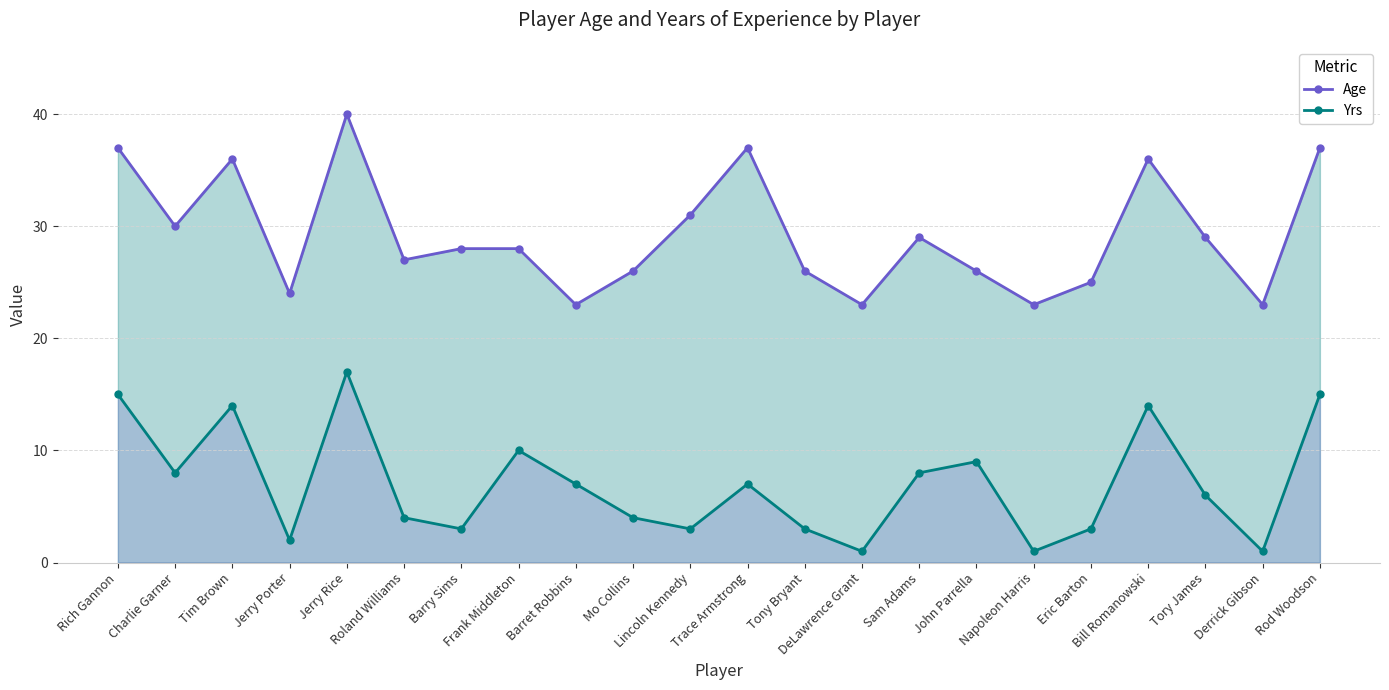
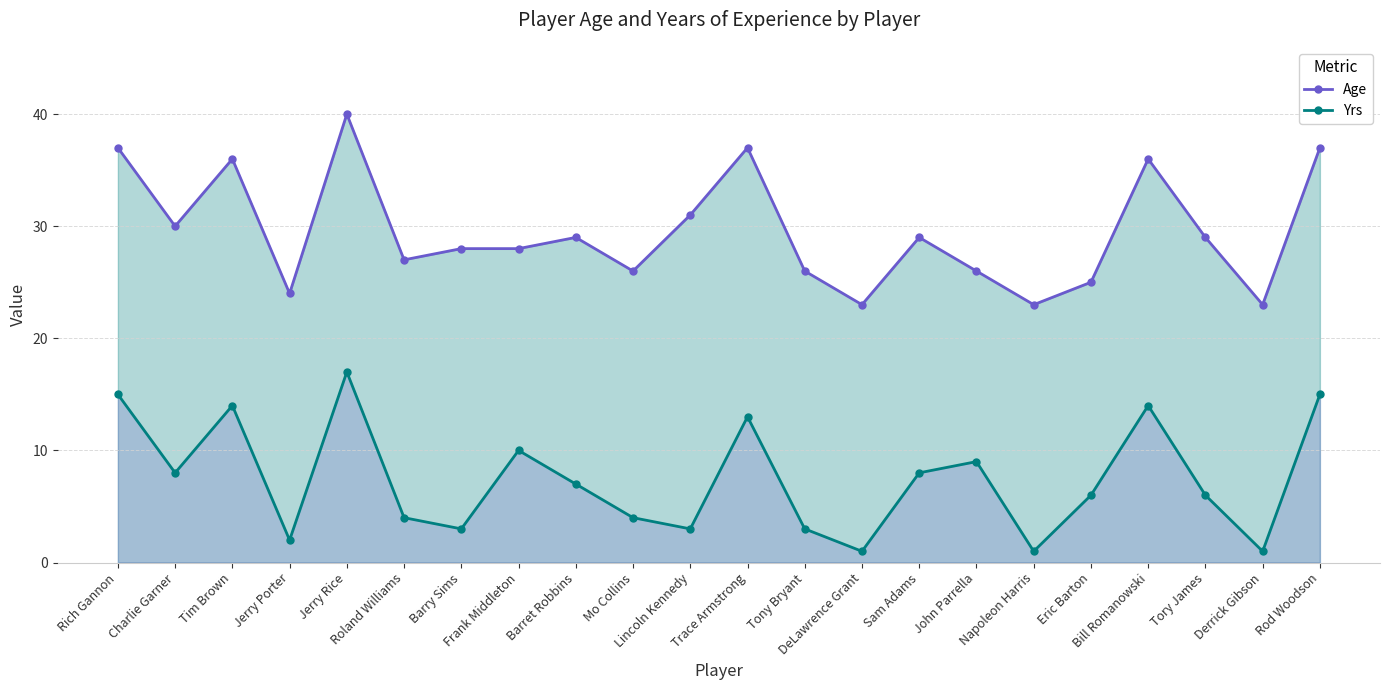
  {
    "Age": {
      "Rich Gannon": 37,
      "Charlie Garner": 30,
      "Tim Brown": 36,
      "Jerry Porter": 24,
      "Jerry Rice": 40,
      "Roland Williams": 27,
      "Barry Sims": 28,
      "Frank Middleton": 28,
-     "Barret Robbins": 23,
+     "Barret Robbins": 29,
      "Mo Collins": 26,
      "Lincoln Kennedy": 31,
      "Trace Armstrong": 37,
      "Tony Bryant": 26,
      "DeLawrence Grant": 23,
      "Sam Adams": 29,
      "John Parrella": 26,
      "Napoleon Harris": 23,
      "Eric Barton": 25,
      "Bill Romanowski": 36,
      "Tory James": 29,
      "Derrick Gibson": 23,
      "Rod Woodson": 37
    },
    "Yrs": {
      "Rich Gannon": 15,
      "Charlie Garner": 8,
      "Tim Brown": 14,
      "Jerry Porter": 2,
      "Jerry Rice": 17,
      "Roland Williams": 4,
      "Barry Sims": 3,
      "Frank Middleton": 10,
      "Barret Robbins": 7,
      "Mo Collins": 4,
      "Lincoln Kennedy": 3,
-     "Trace Armstrong": 7,
+     "Trace Armstrong": 13,
      "Tony Bryant": 3,
      "DeLawrence Grant": 1,
      "Sam Adams": 8,
      "John Parrella": 9,
      "Napoleon Harris": 1,
-     "Eric Barton": 3,
+     "Eric Barton": 6,
      "Bill Romanowski": 14,
      "Tory James": 6,
      "Derrick Gibson": 1,
      "Rod Woodson": 15
    }
  }
